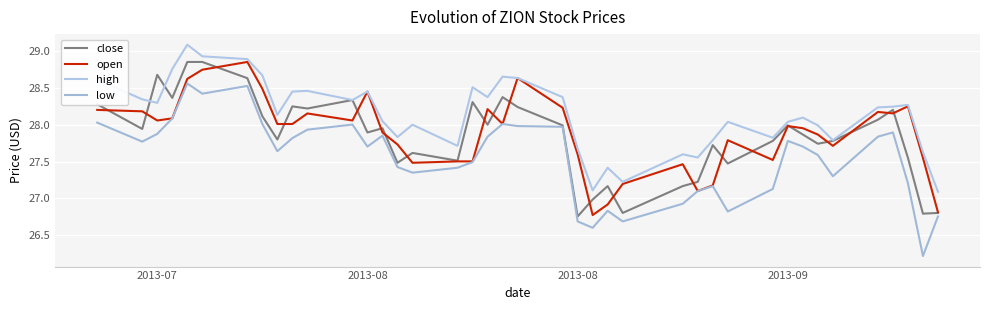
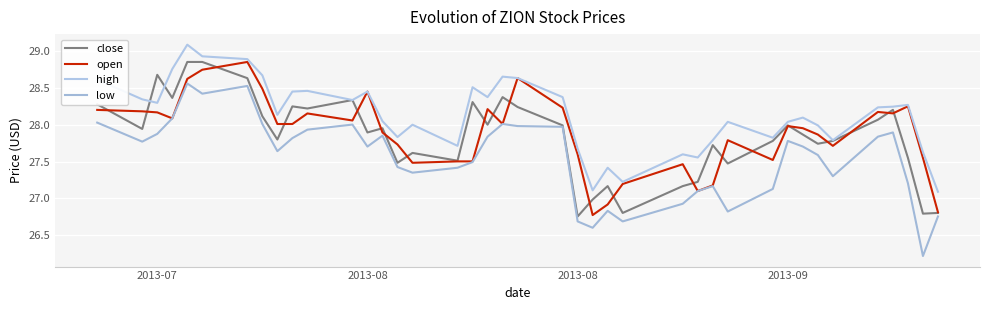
  {
    "close": {
      "2013-07": 28.7
    },
    "open": {
-     "2013-07": 28.1
+     "2013-07": 28.2
    }
  }
